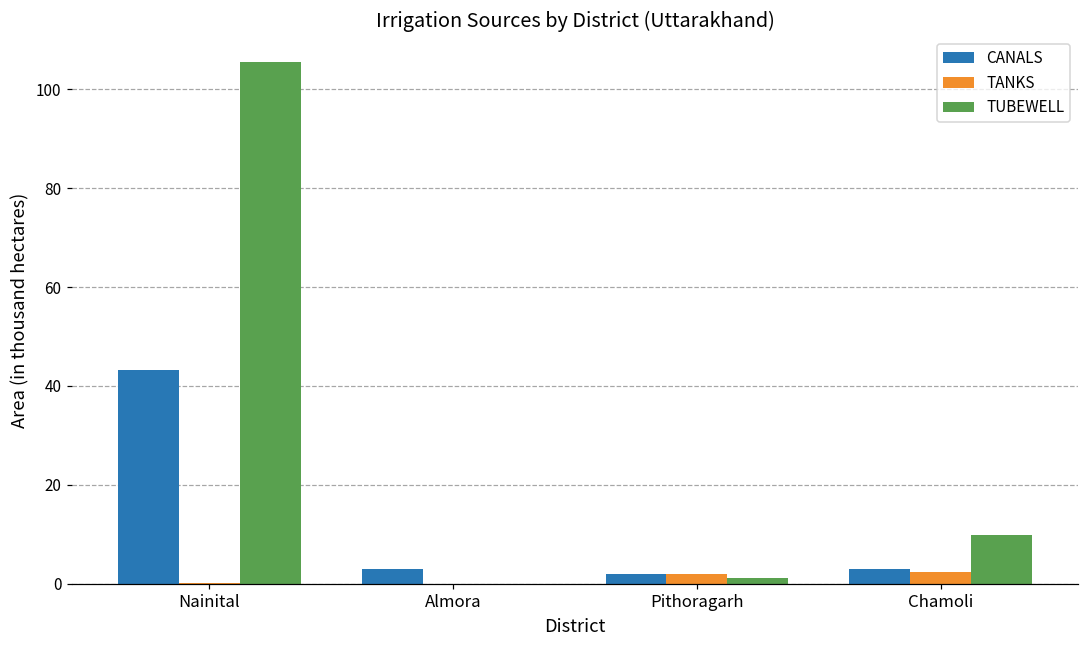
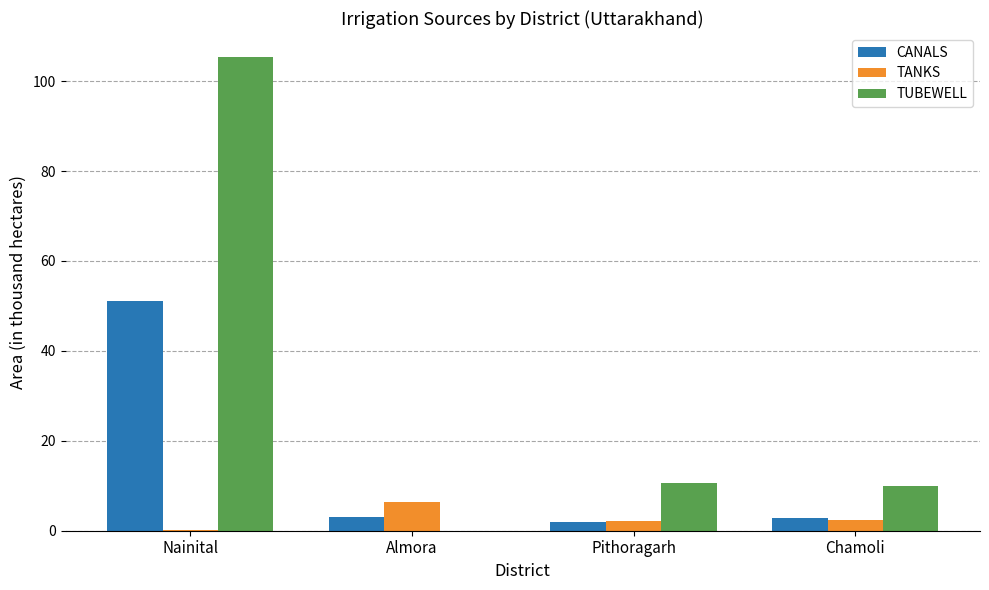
  {
    "CANALS": {
-     "Nainital": 43,
+     "Nainital": 51,
      "Almora": 3,
      "Pithoragarh": 2,
      "Chamoli": 3
    },
    "TANKS": {
-     "Almora": 0,
+     "Almora": 6,
      "Pithoragarh": 2,
      "Chamoli": 2
    },
    "TUBEWELL": {
      "Nainital": 105,
      "Almora": 0,
-     "Pithoragarh": 1,
+     "Pithoragarh": 11,
      "Chamoli": 10
    }
  }
